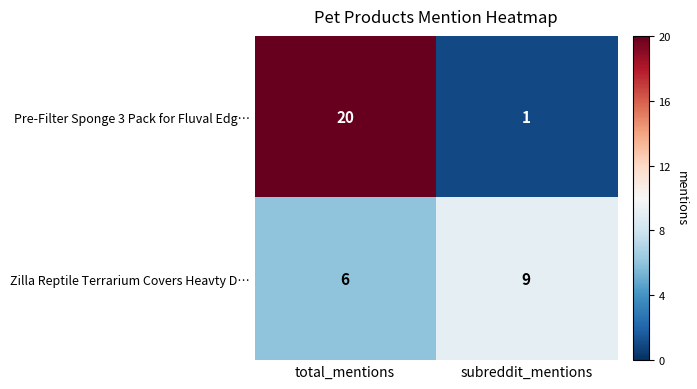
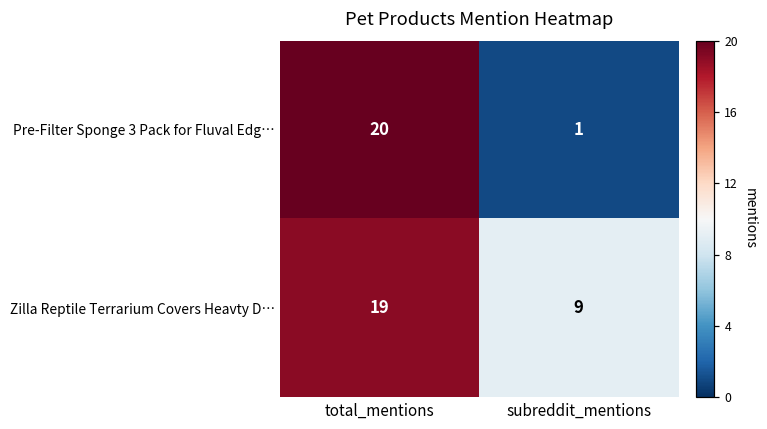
  {
    "Pre-Filter Sponge 3 Pack for Fluval Edg…": {
      "total_mentions": 20,
      "subreddit_mentions": 1
    },
    "Zilla Reptile Terrarium Covers Heavty D…": {
-     "total_mentions": 6,
+     "total_mentions": 19,
      "subreddit_mentions": 9
    }
  }
